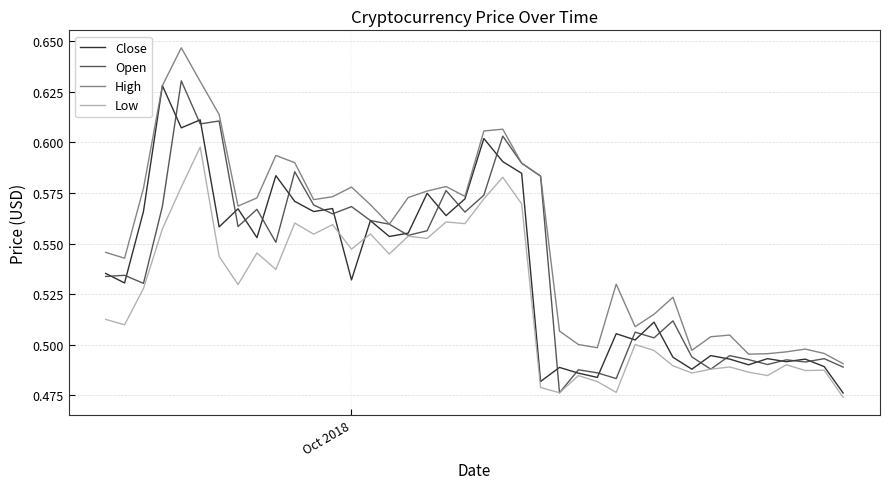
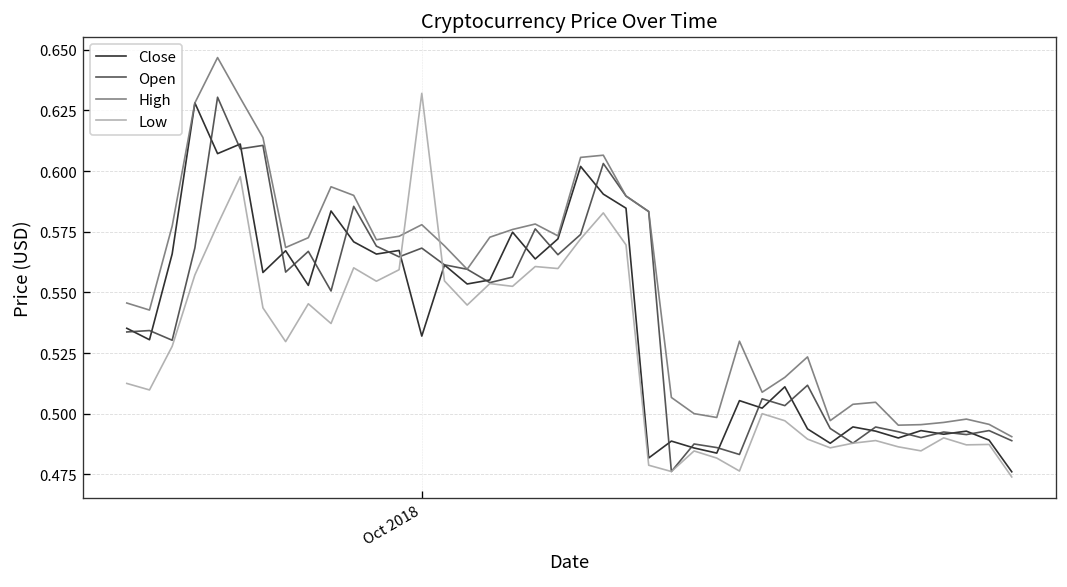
  {
    "Close": {
      "Oct 2018": 0.532
    },
    "Open": {
      "Oct 2018": 0.568
    },
    "High": {
      "Oct 2018": 0.578
    },
    "Low": {
-     "Oct 2018": 0.547
+     "Oct 2018": 0.632
    }
  }
